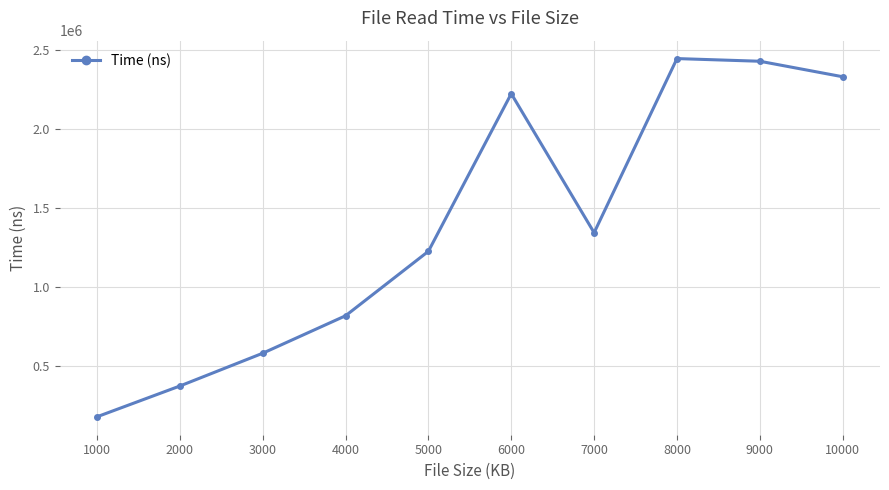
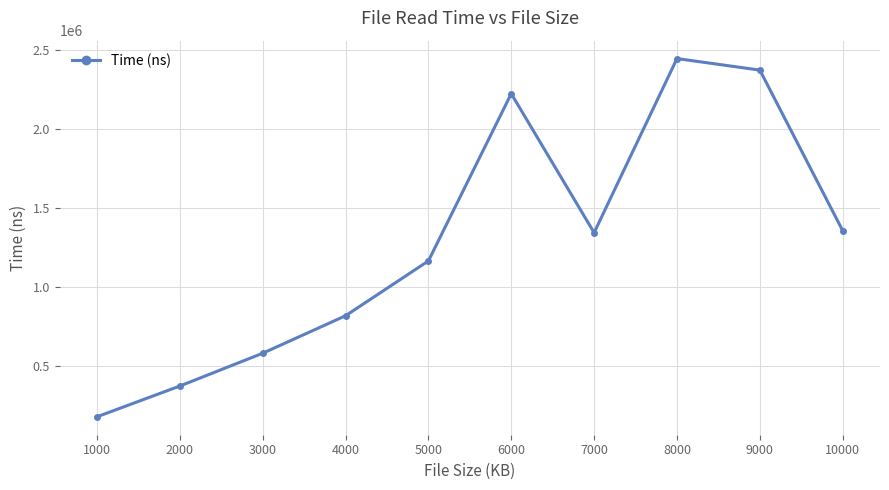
  {
    "1000": 180000,
    "2000": 370000,
    "3000": 580000,
    "4000": 820000,
-   "5000": 1230000,
+   "5000": 1170000,
    "6000": 2220000,
    "7000": 1340000,
    "8000": 2440000,
-   "9000": 2430000,
-   "10000": 2330000
+   "9000": 2370000,
+   "10000": 1360000
  }
